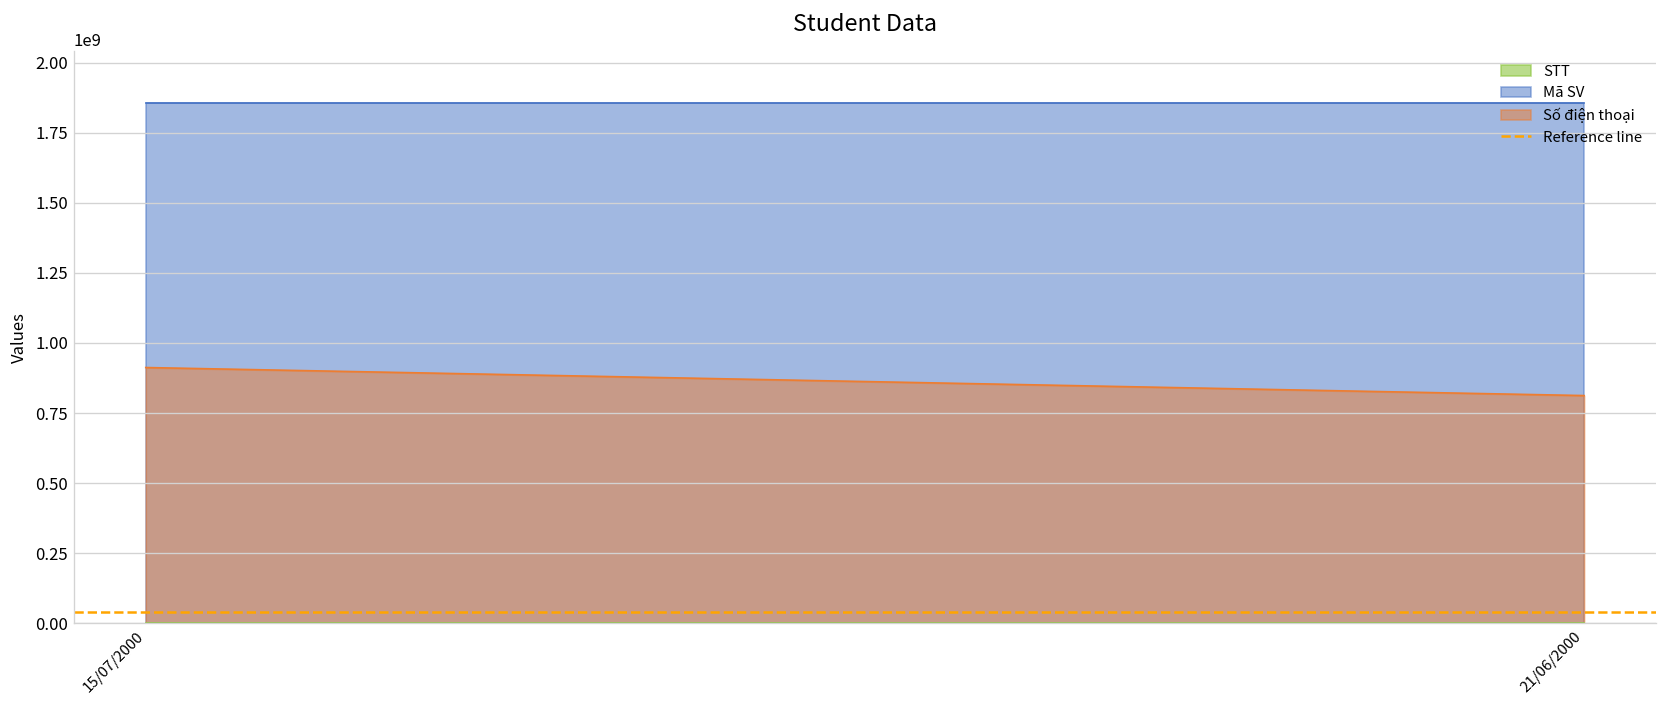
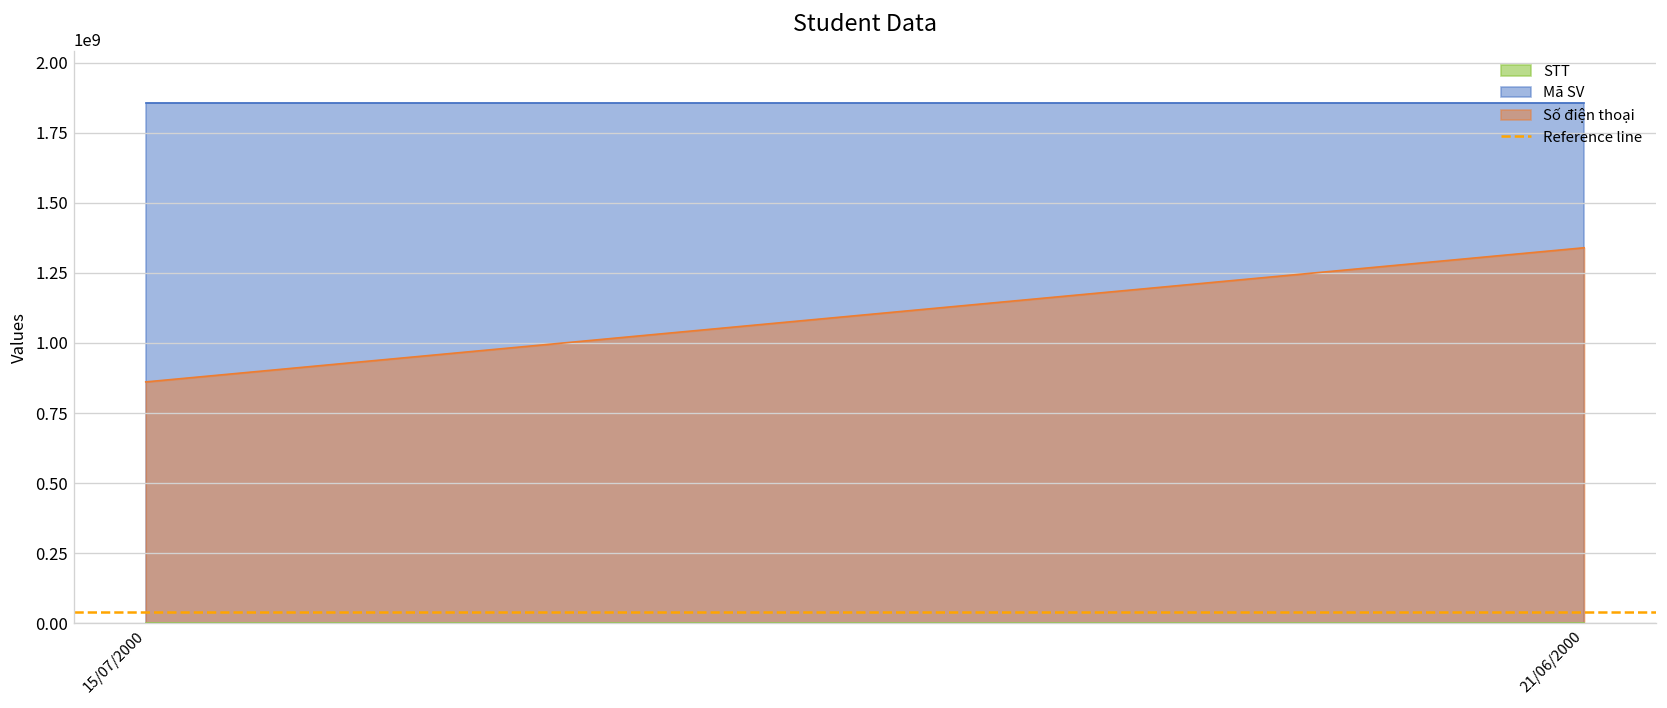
  {
    "STT": {
      "15/07/2000": 0,
      "21/06/2000": 0
    },
    "Mã SV": {
      "15/07/2000": 1860000000,
      "21/06/2000": 1860000000
    },
    "Số điện thoại": {
-     "15/07/2000": 910000000,
-     "21/06/2000": 810000000
+     "15/07/2000": 860000000,
+     "21/06/2000": 1340000000
    }
  }
